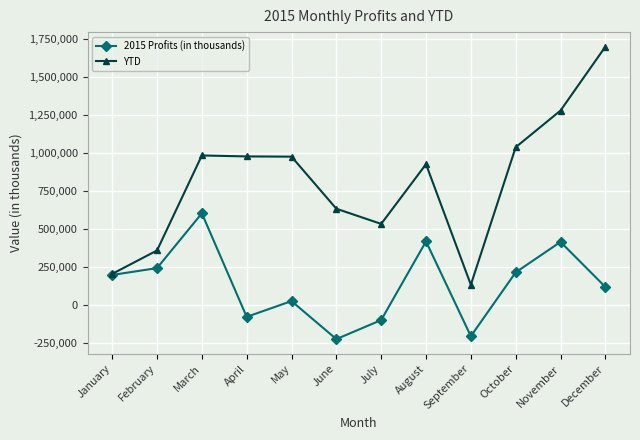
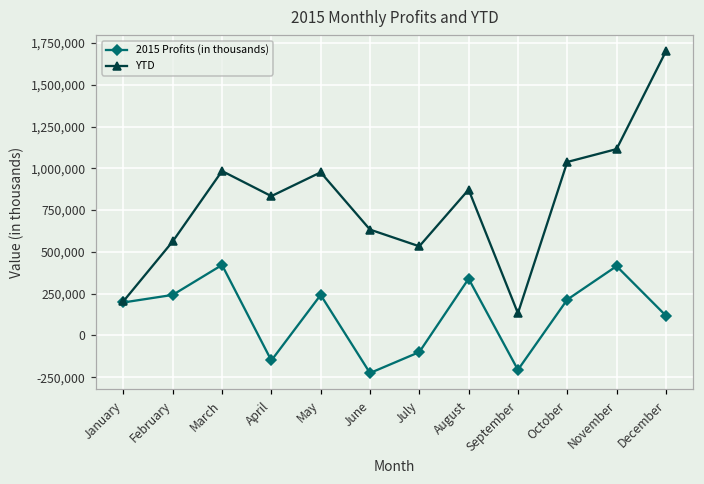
  {
    "2015 Profits (in thousands)": {
      "February": "240,000",
-     "March": "600,000",
-     "April": "-80,000",
-     "May": "30,000",
+     "March": "420,000",
+     "April": "-150,000",
+     "May": "240,000",
      "June": "-230,000",
      "July": "-100,000",
-     "August": "420,000",
+     "August": "340,000",
      "September": "-210,000",
      "October": "210,000",
      "November": "410,000",
      "December": "120,000"
    },
    "YTD": {
-     "February": "360,000",
+     "February": "560,000",
      "March": "980,000",
-     "April": "980,000",
+     "April": "830,000",
      "May": "980,000",
      "June": "630,000",
      "July": "530,000",
-     "August": "930,000",
+     "August": "870,000",
      "September": "130,000",
      "October": "1,040,000",
-     "November": "1,280,000",
+     "November": "1,120,000",
      "December": "1,700,000"
    }
  }
